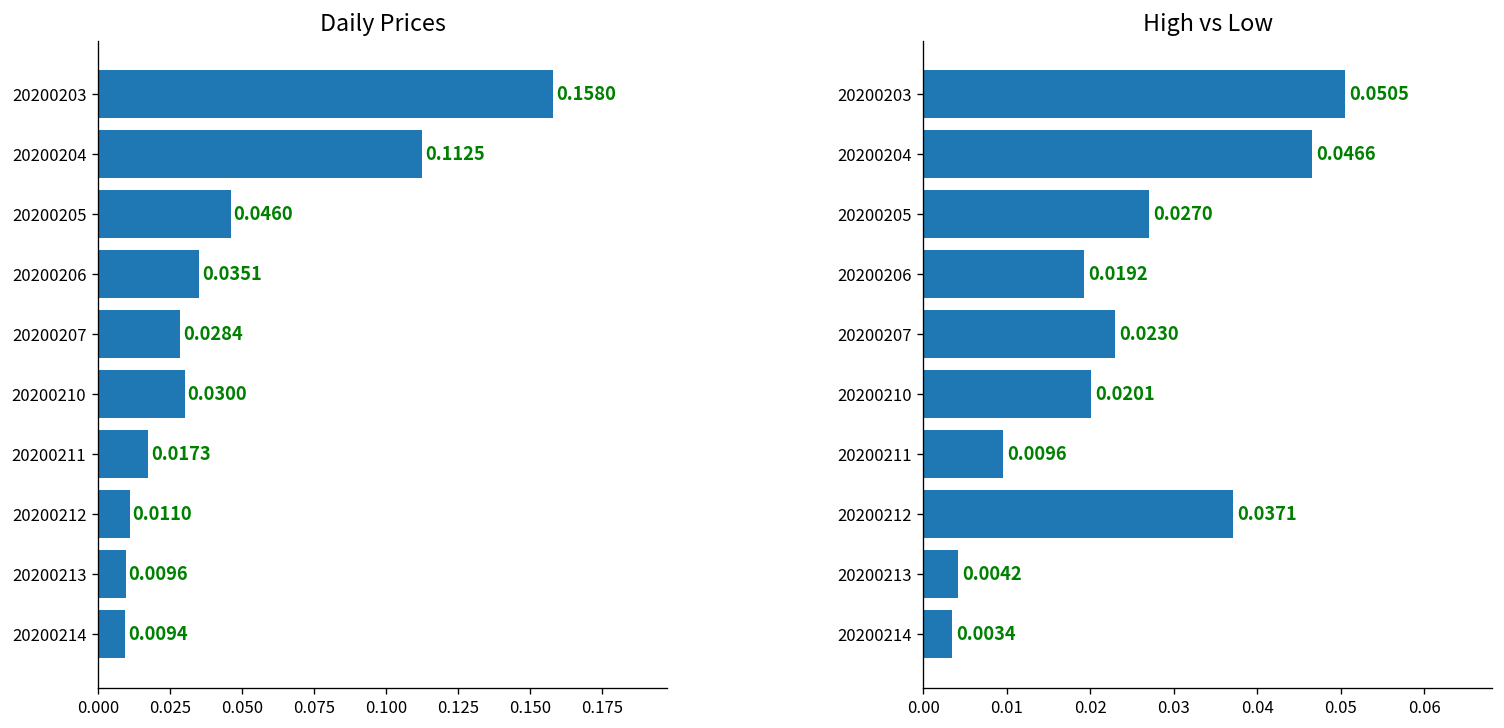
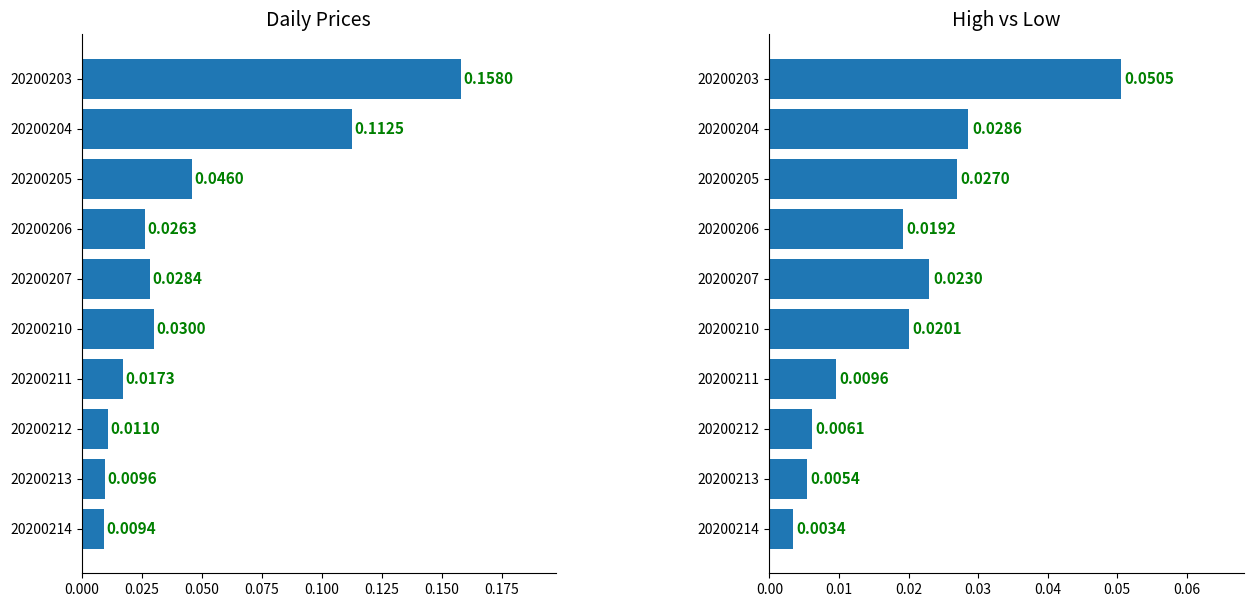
  {
    "Daily Prices": {
      "20200203": 0.1580,
      "20200204": 0.1125,
      "20200205": 0.0460,
-     "20200206": 0.0351,
+     "20200206": 0.0263,
      "20200207": 0.0284,
      "20200210": 0.0300,
      "20200211": 0.0173,
      "20200212": 0.0110,
      "20200213": 0.0096,
      "20200214": 0.0094
    },
    "High vs Low": {
      "20200203": 0.0505,
-     "20200204": 0.0466,
+     "20200204": 0.0286,
      "20200205": 0.0270,
      "20200206": 0.0192,
      "20200207": 0.0230,
      "20200210": 0.0201,
      "20200211": 0.0096,
-     "20200212": 0.0371,
-     "20200213": 0.0042,
+     "20200212": 0.0061,
+     "20200213": 0.0054,
      "20200214": 0.0034
    }
  }
